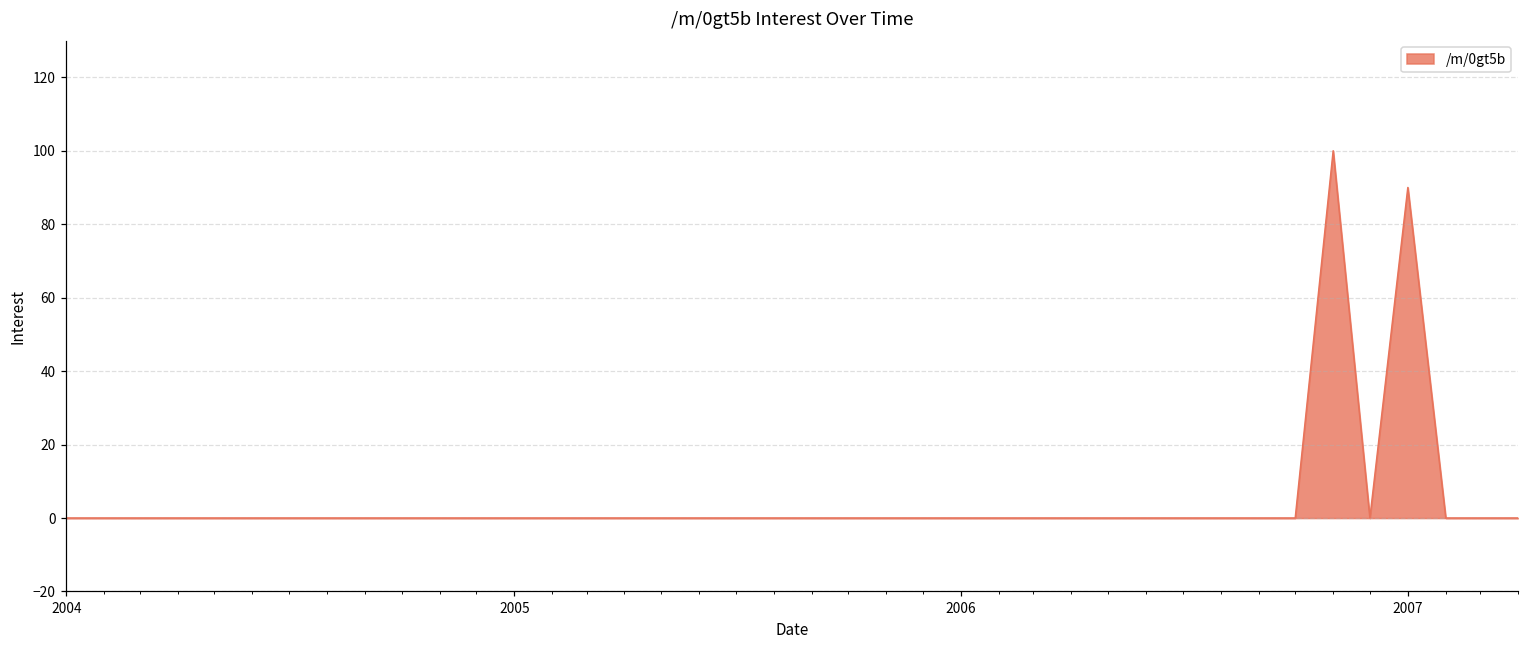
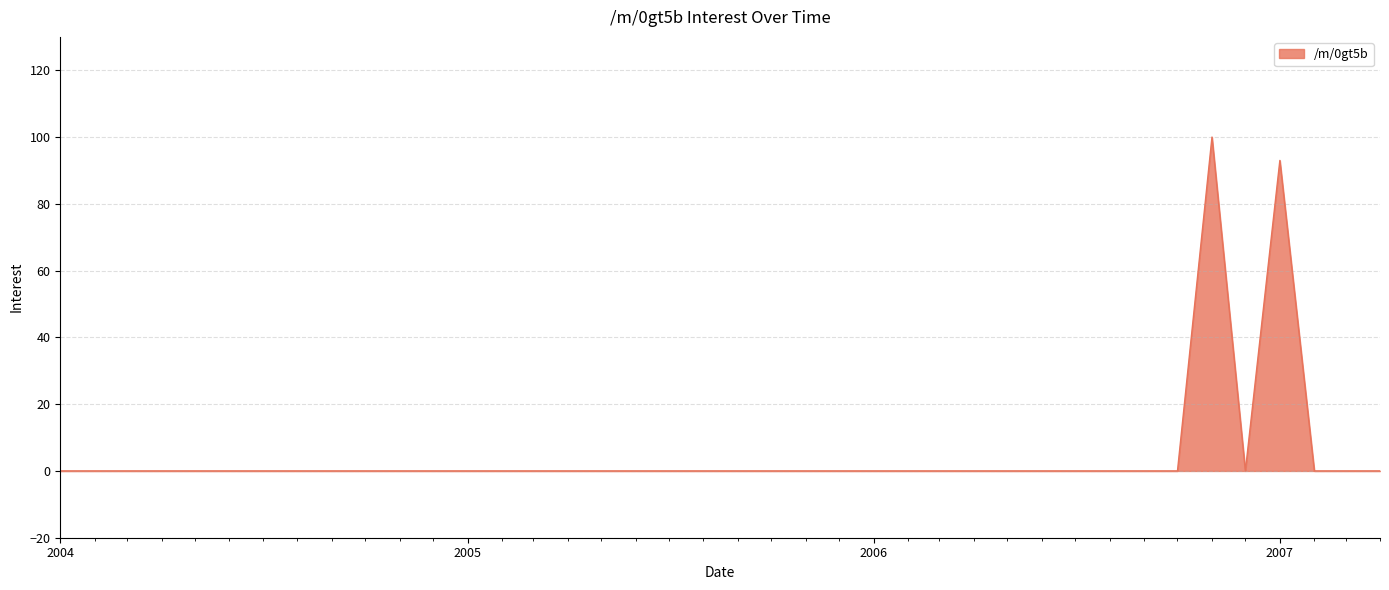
  {
    "2004": 0,
    "2005": 0,
    "2006": 0,
-   "2007": 90
+   "2007": 93
  }
